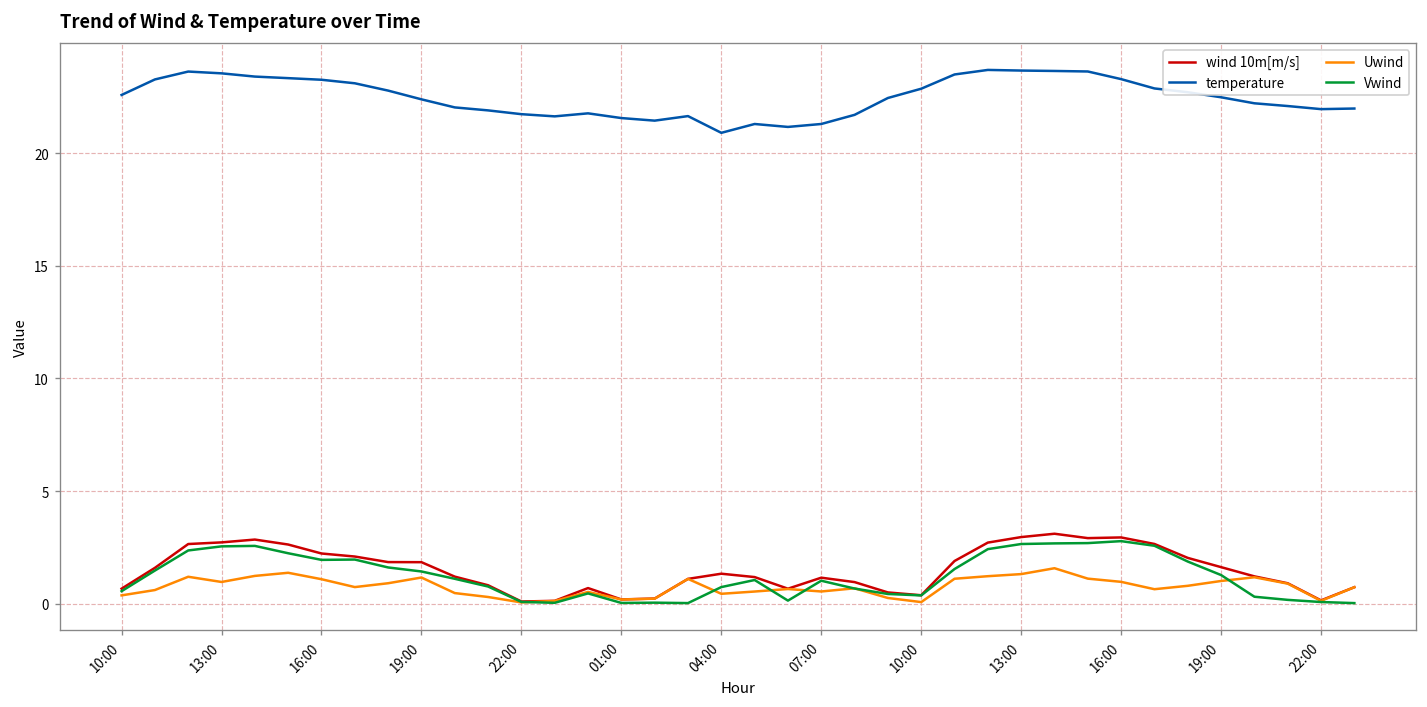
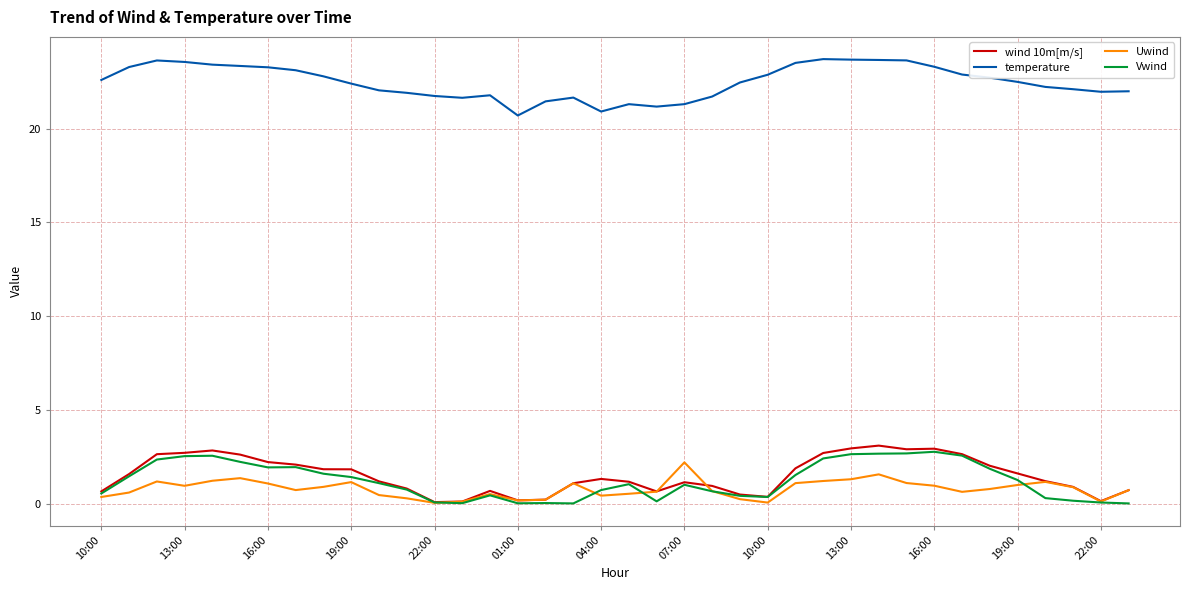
  {
    "wind 10m[m/s]": {
      "04:00": 1.3,
      "07:00": 1.2
    },
    "temperature": {
-     "01:00": 21.6,
+     "01:00": 20.7,
      "04:00": 20.9,
      "07:00": 21.3
    },
    "Uwind": {
      "04:00": 0.4,
-     "07:00": 0.5
+     "07:00": 2.2
    },
    "Vwind": {
      "01:00": 0.0,
      "04:00": 0.7,
      "07:00": 1.0
    }
  }
